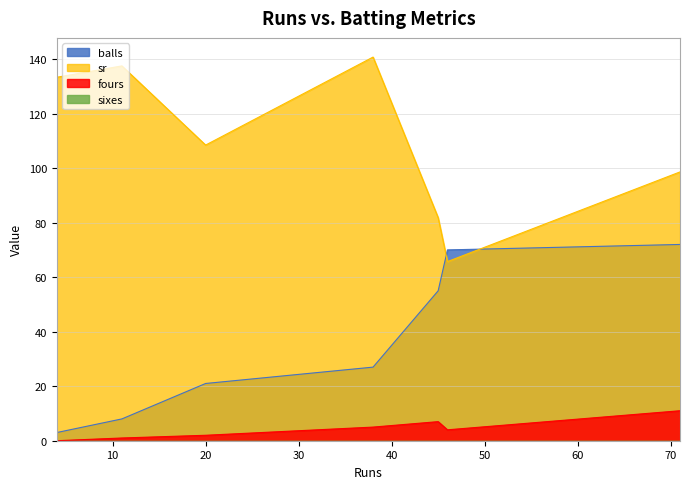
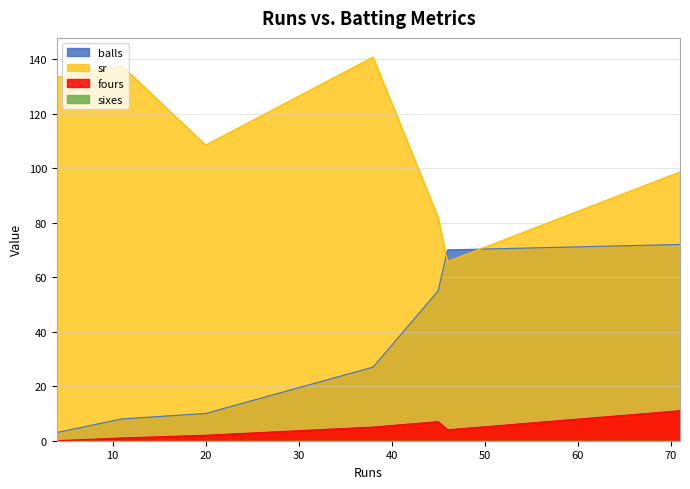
  {
    "balls": {
-     "20": 21
+     "20": 10
    },
    "sr": {
      "20": 108
    },
    "fours": {
      "20": 2
    },
    "sixes": {
      "20": 0
    }
  }
